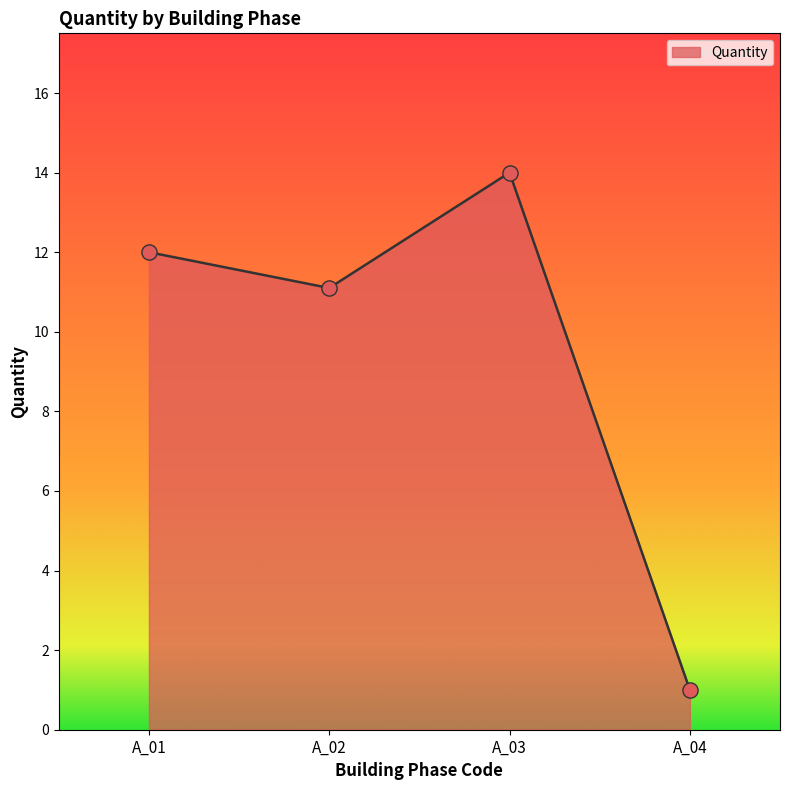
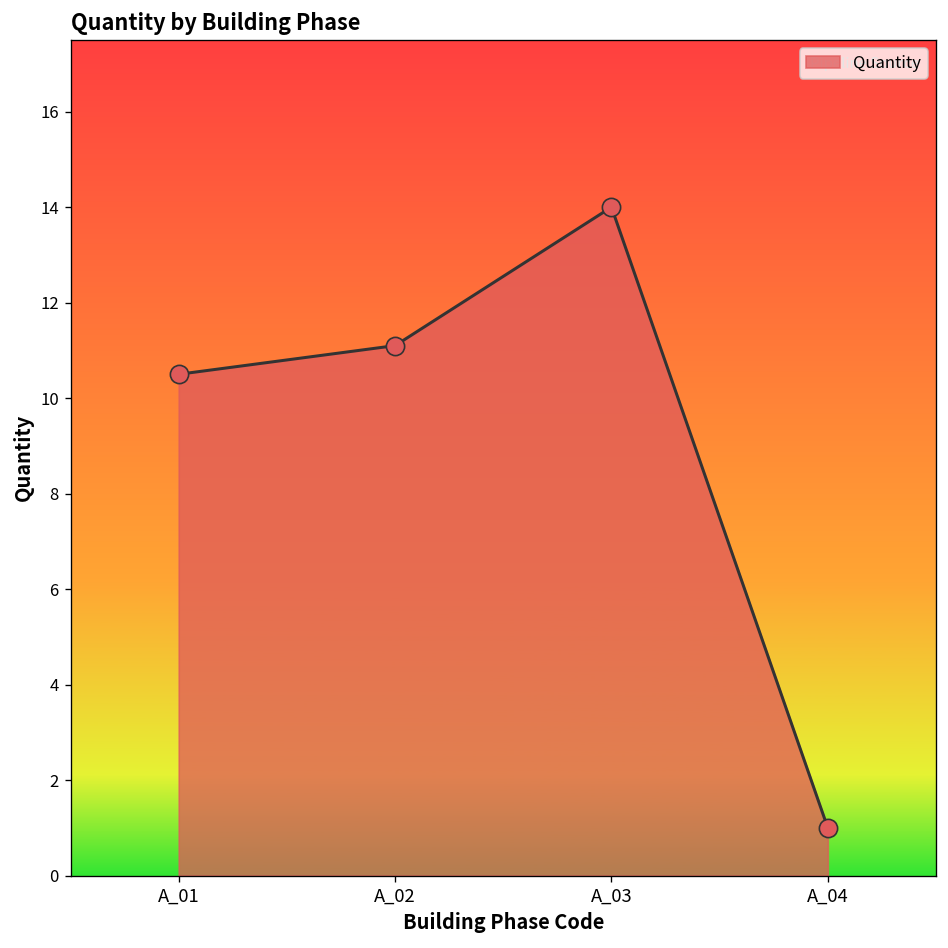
  {
-   "A_01": 12.0,
+   "A_01": 10.5,
    "A_02": 11.1,
    "A_03": 14.0,
    "A_04": 1.0
  }
